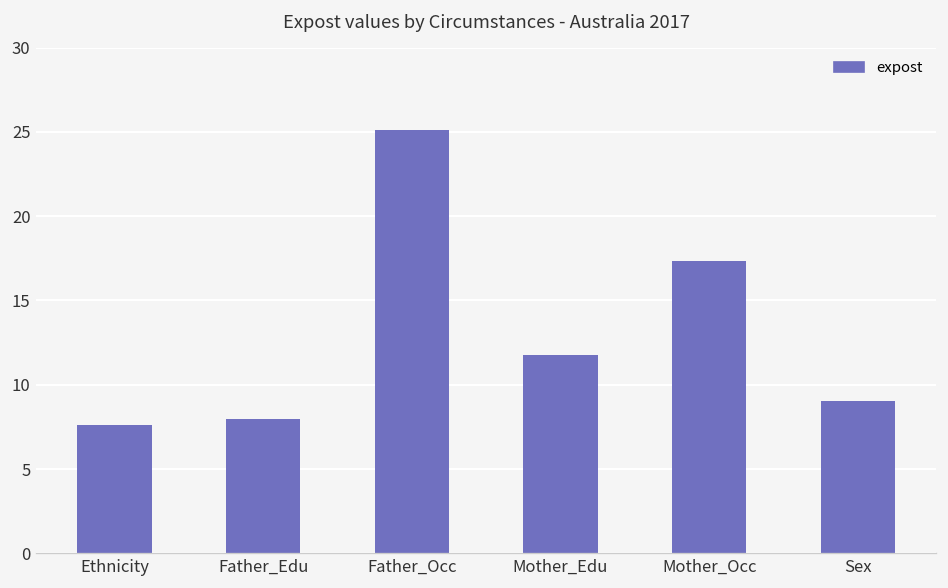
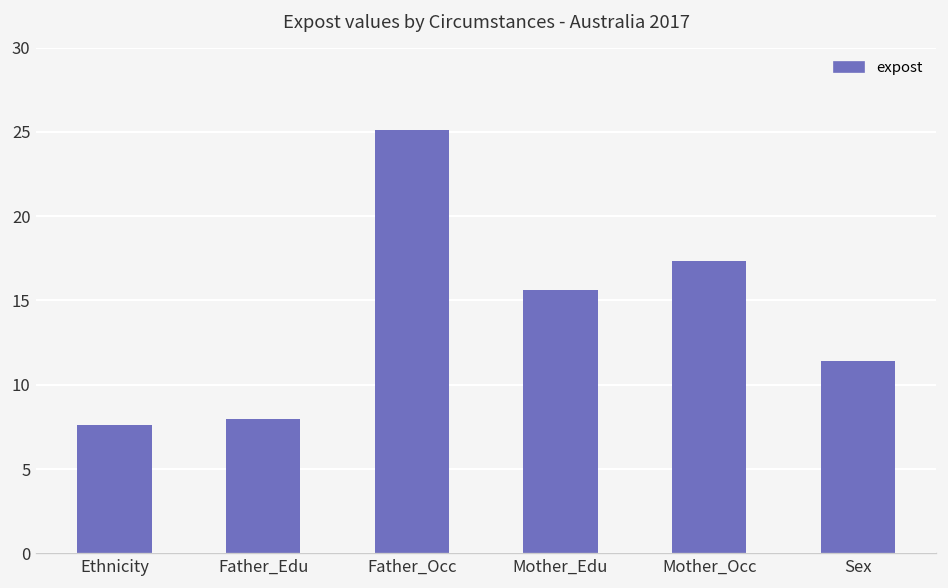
  {
    "Ethnicity": 7.6,
    "Father_Edu": 8.0,
    "Father_Occ": 25.1,
-   "Mother_Edu": 11.7,
+   "Mother_Edu": 15.6,
    "Mother_Occ": 17.4,
-   "Sex": 9.0
+   "Sex": 11.4
  }
